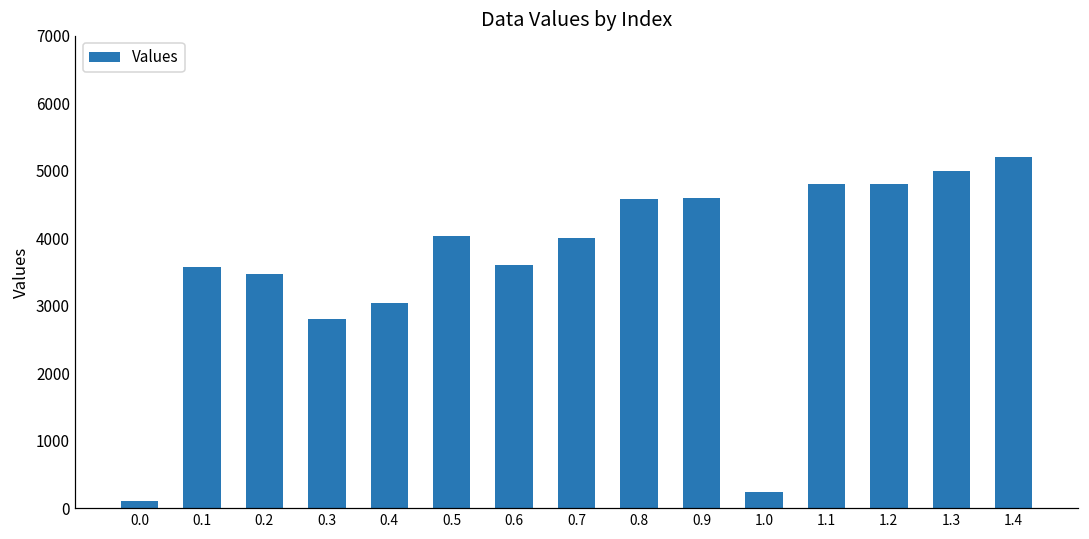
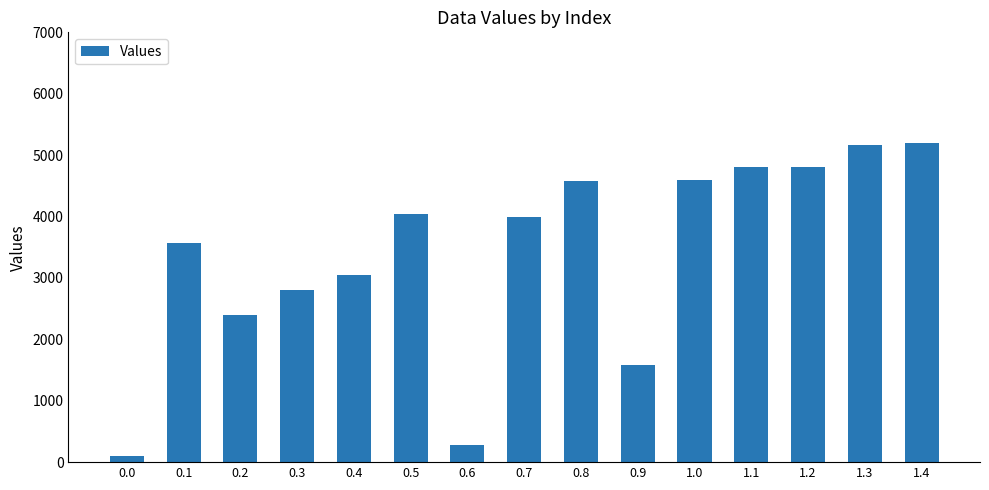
  {
    "0.0": 100,
    "0.1": 3600,
-   "0.2": 3500,
+   "0.2": 2400,
    "0.3": 2800,
    "0.4": 3000,
    "0.5": 4000,
-   "0.6": 3600,
+   "0.6": 300,
    "0.7": 4000,
    "0.8": 4600,
-   "0.9": 4600,
-   "1.0": 200,
+   "0.9": 1600,
+   "1.0": 4600,
    "1.1": 4800,
    "1.2": 4800,
-   "1.3": 5000,
+   "1.3": 5200,
    "1.4": 5200
  }
